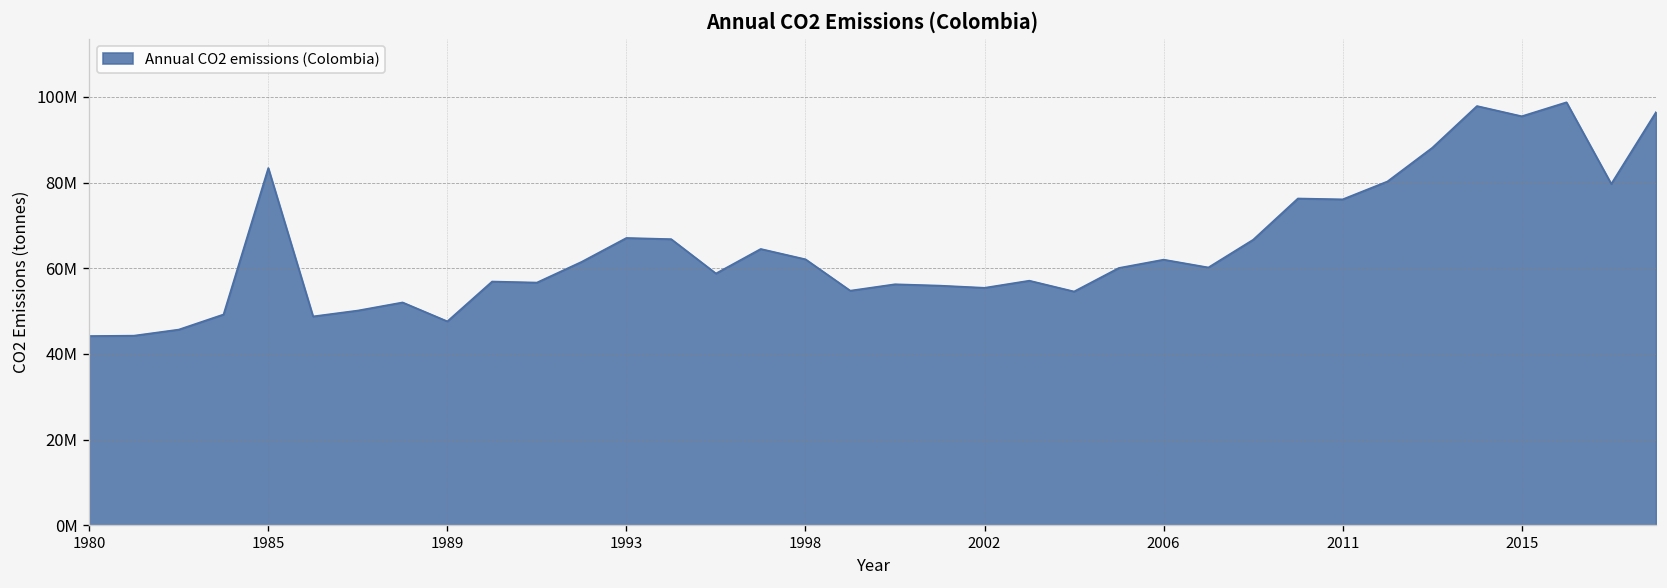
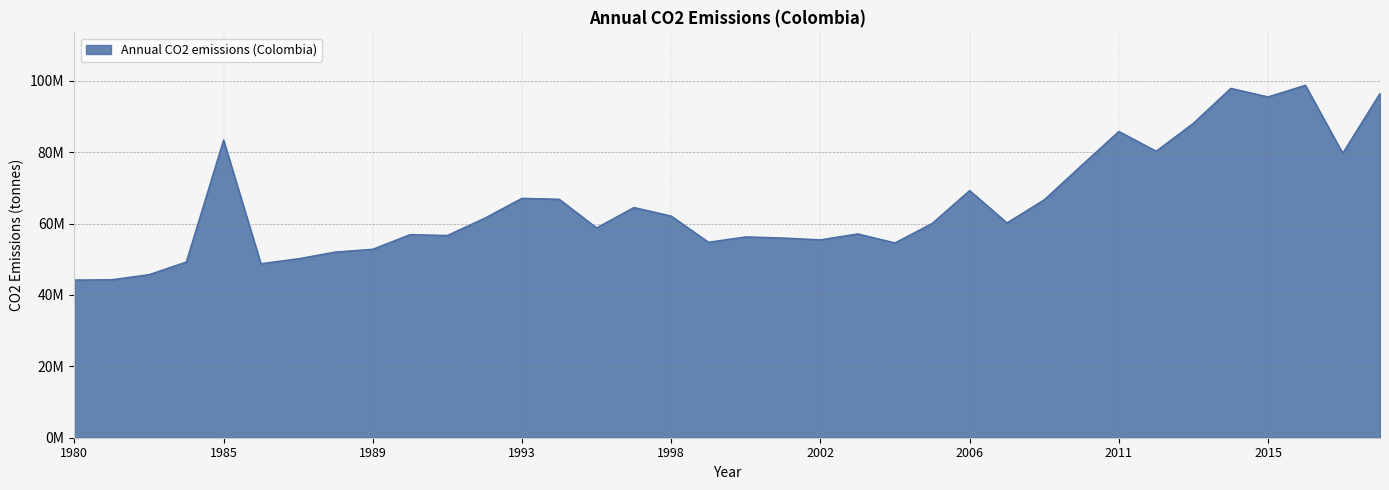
  {
    "1980": 44000000,
    "1985": 83000000,
-   "1989": 48000000,
+   "1989": 53000000,
    "1993": 67000000,
    "1998": 62000000,
    "2002": 55000000,
-   "2006": 62000000,
-   "2011": 76000000,
+   "2006": 69000000,
+   "2011": 86000000,
    "2015": 95000000
  }
